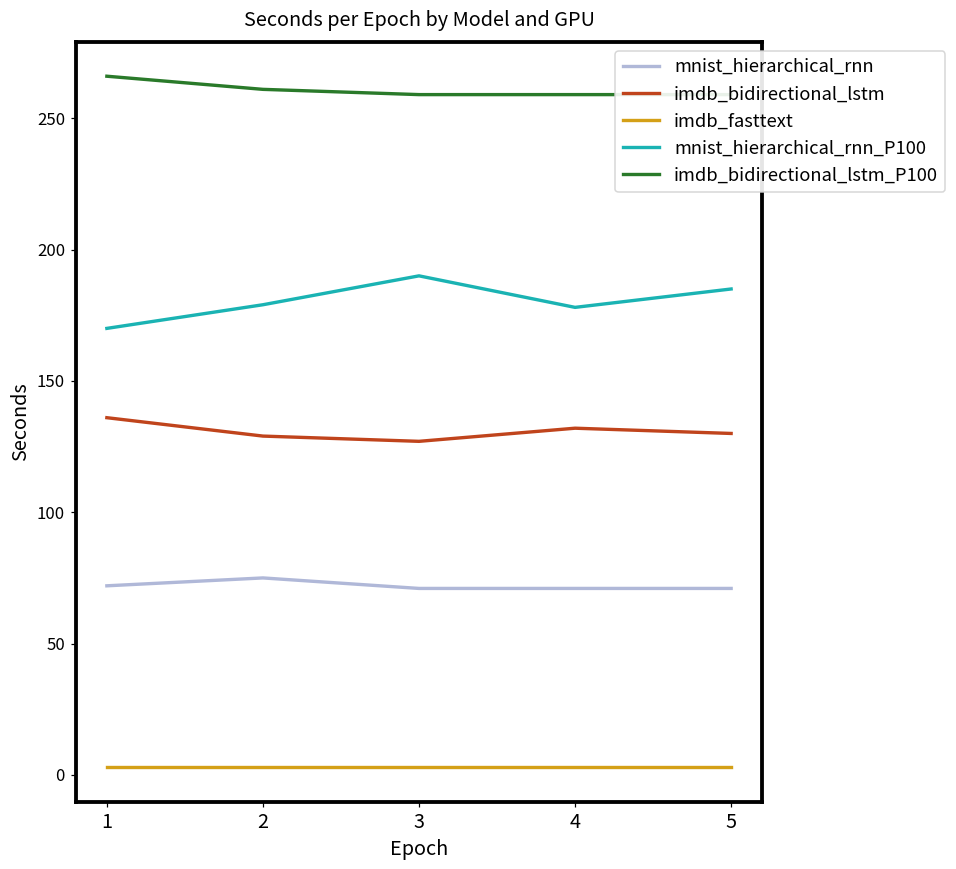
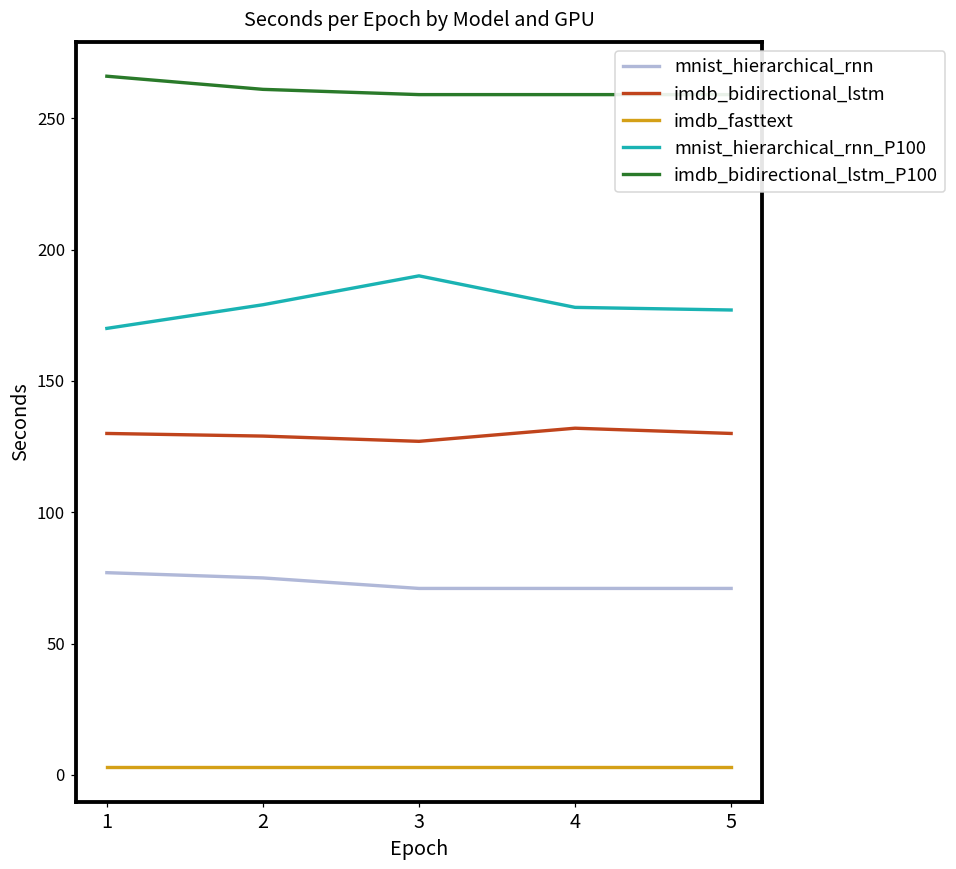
  {
    "mnist_hierarchical_rnn": {
-     "1": 72,
+     "1": 77,
      "2": 75,
      "3": 71,
      "4": 71,
      "5": 71
    },
    "imdb_bidirectional_lstm": {
-     "1": 136,
+     "1": 130,
      "2": 129,
      "3": 127,
      "4": 132,
      "5": 130
    },
    "imdb_fasttext": {
      "1": 3,
      "2": 3,
      "3": 3,
      "4": 3,
      "5": 3
    },
    "mnist_hierarchical_rnn_P100": {
      "1": 170,
      "2": 179,
      "3": 190,
      "4": 178,
-     "5": 185
+     "5": 177
    },
    "imdb_bidirectional_lstm_P100": {
      "1": 266,
      "2": 261,
      "3": 259,
      "4": 259
    }
  }
